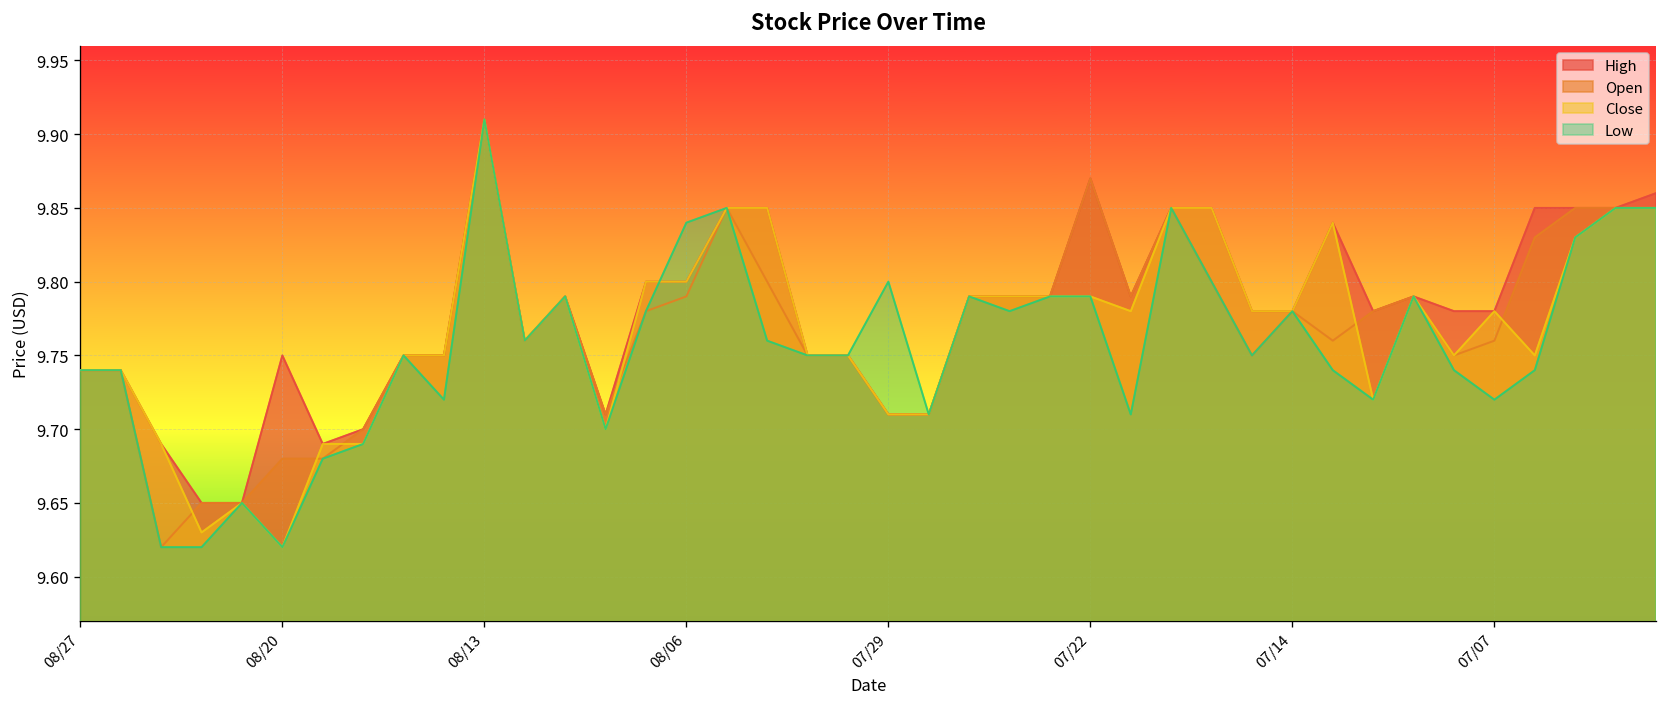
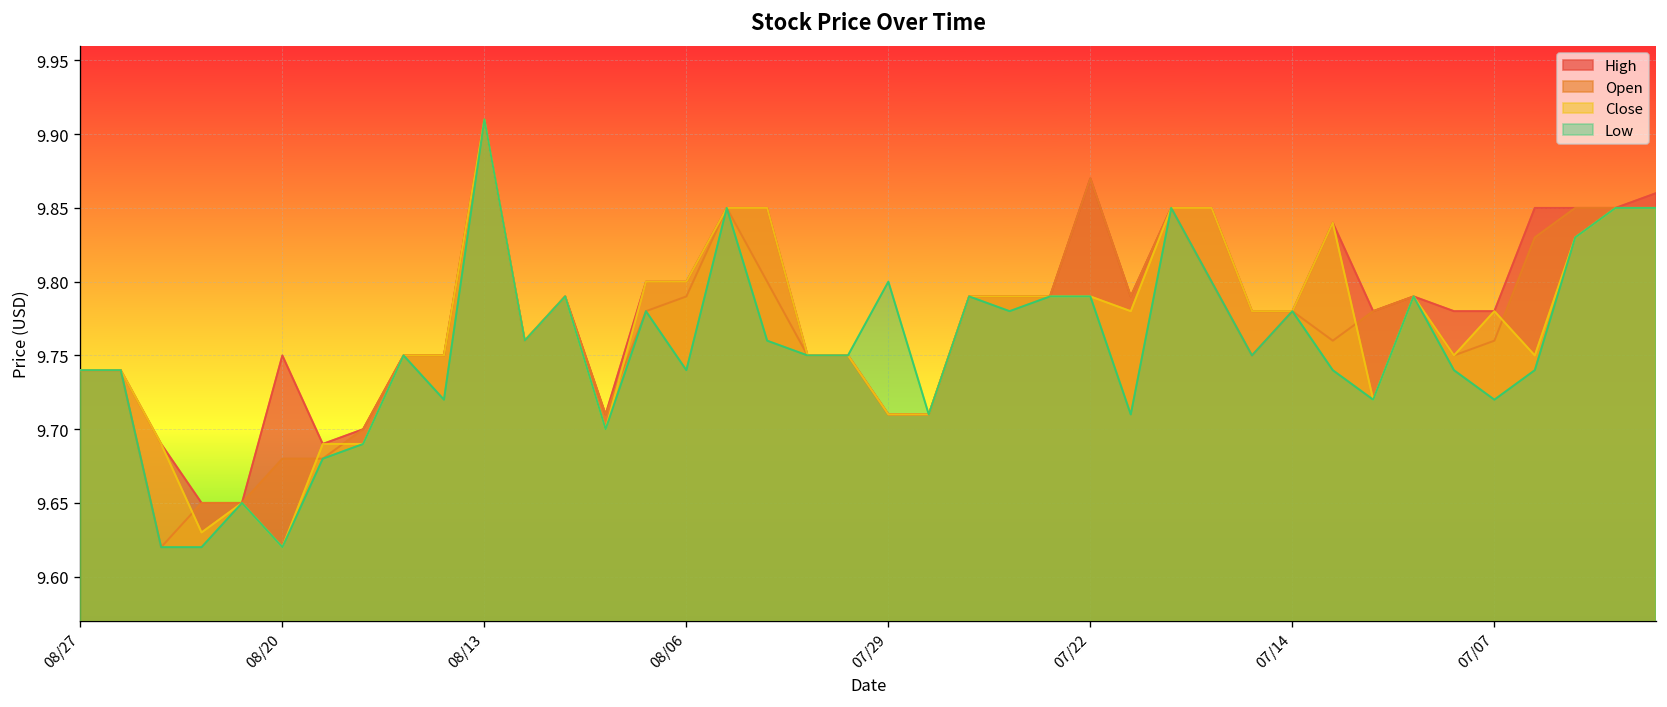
  {
    "Low": {
-     "08/06": 9.84,
+     "08/06": 9.74,
      "07/29": 9.80,
      "07/07": 9.72
    }
  }
